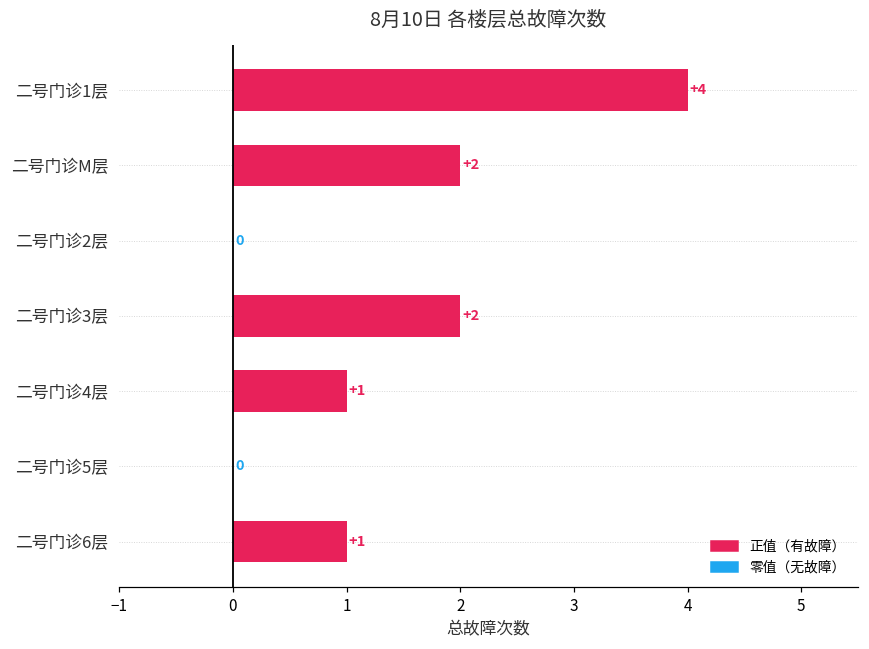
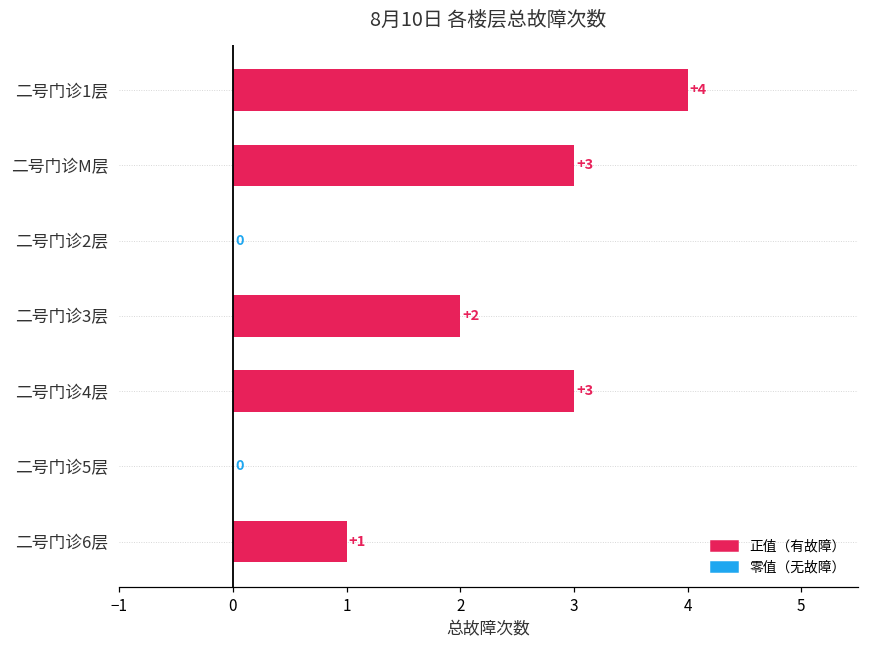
  {
    "二号门诊1层": "+4",
-   "二号门诊M层": "+2",
+   "二号门诊M层": "+3",
    "二号门诊2层": "0",
    "二号门诊3层": "+2",
-   "二号门诊4层": "+1",
+   "二号门诊4层": "+3",
    "二号门诊5层": "0",
    "二号门诊6层": "+1"
  }
